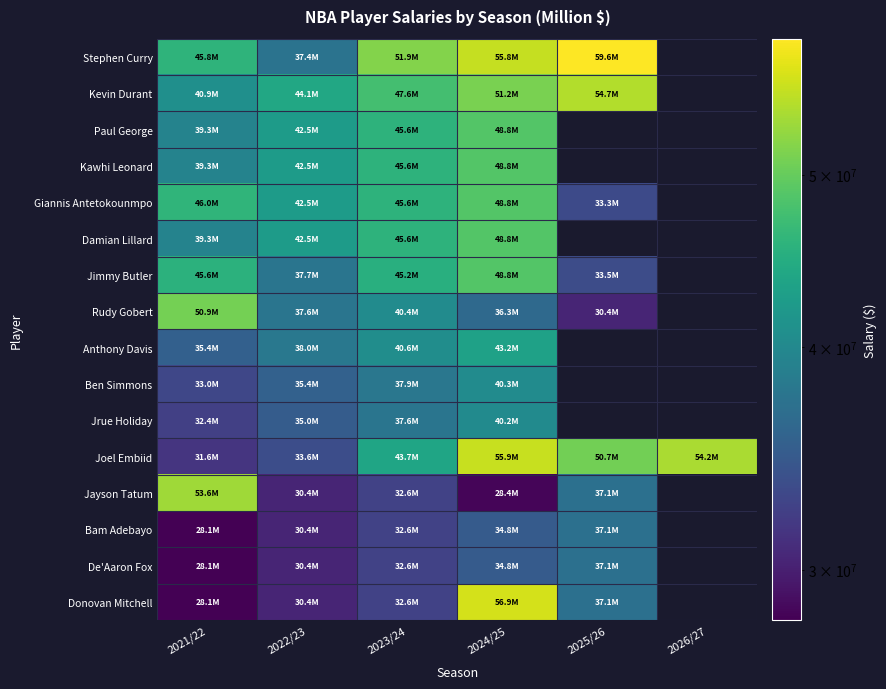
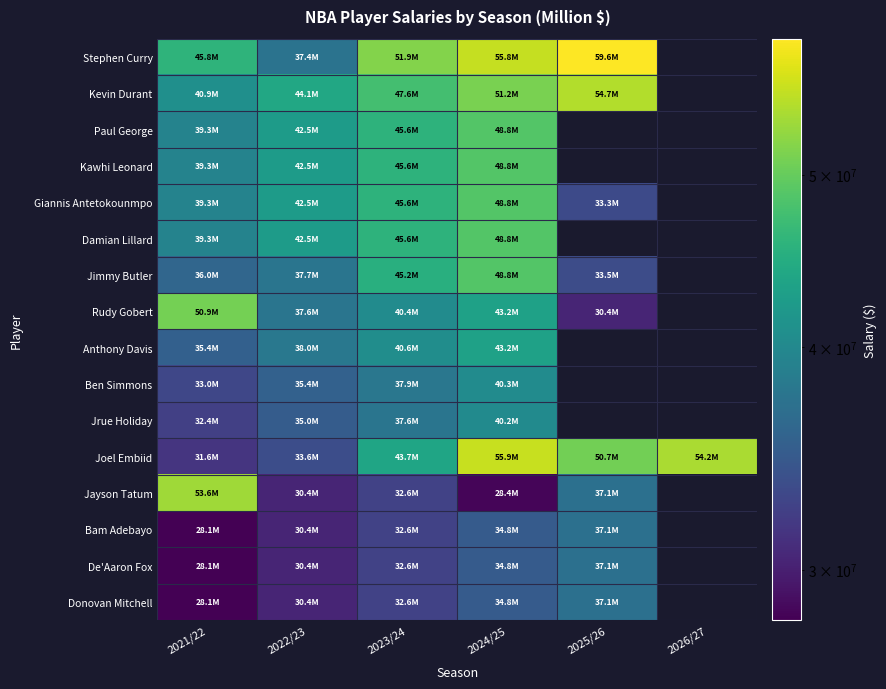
  {
    "Stephen Curry": {
      "2021/22": "45.8M",
      "2022/23": "37.4M",
      "2023/24": "51.9M",
      "2024/25": "55.8M",
      "2025/26": "59.6M"
    },
    "Kevin Durant": {
      "2021/22": "40.9M",
      "2022/23": "44.1M",
      "2023/24": "47.6M",
      "2024/25": "51.2M",
      "2025/26": "54.7M"
    },
    "Paul George": {
      "2021/22": "39.3M",
      "2022/23": "42.5M",
      "2023/24": "45.6M",
      "2024/25": "48.8M"
    },
    "Kawhi Leonard": {
      "2021/22": "39.3M",
      "2022/23": "42.5M",
      "2023/24": "45.6M",
      "2024/25": "48.8M"
    },
    "Giannis Antetokounmpo": {
-     "2021/22": "46.0M",
+     "2021/22": "39.3M",
      "2022/23": "42.5M",
      "2023/24": "45.6M",
      "2024/25": "48.8M",
      "2025/26": "33.3M"
    },
    "Damian Lillard": {
      "2021/22": "39.3M",
      "2022/23": "42.5M",
      "2023/24": "45.6M",
      "2024/25": "48.8M"
    },
    "Jimmy Butler": {
-     "2021/22": "45.6M",
+     "2021/22": "36.0M",
      "2022/23": "37.7M",
      "2023/24": "45.2M",
      "2024/25": "48.8M",
      "2025/26": "33.5M"
    },
    "Rudy Gobert": {
      "2021/22": "50.9M",
      "2022/23": "37.6M",
      "2023/24": "40.4M",
-     "2024/25": "36.3M",
+     "2024/25": "43.2M",
      "2025/26": "30.4M"
    },
    "Anthony Davis": {
      "2021/22": "35.4M",
      "2022/23": "38.0M",
      "2023/24": "40.6M",
      "2024/25": "43.2M"
    },
    "Ben Simmons": {
      "2021/22": "33.0M",
      "2022/23": "35.4M",
      "2023/24": "37.9M",
      "2024/25": "40.3M"
    },
    "Jrue Holiday": {
      "2021/22": "32.4M",
      "2022/23": "35.0M",
      "2023/24": "37.6M",
      "2024/25": "40.2M"
    },
    "Joel Embiid": {
      "2021/22": "31.6M",
      "2022/23": "33.6M",
      "2023/24": "43.7M",
      "2024/25": "55.9M",
      "2025/26": "50.7M",
      "2026/27": "54.2M"
    },
    "Jayson Tatum": {
      "2021/22": "53.6M",
      "2022/23": "30.4M",
      "2023/24": "32.6M",
      "2024/25": "28.4M",
      "2025/26": "37.1M"
    },
    "Bam Adebayo": {
      "2021/22": "28.1M",
      "2022/23": "30.4M",
      "2023/24": "32.6M",
      "2024/25": "34.8M",
      "2025/26": "37.1M"
    },
    "De'Aaron Fox": {
      "2021/22": "28.1M",
      "2022/23": "30.4M",
      "2023/24": "32.6M",
      "2024/25": "34.8M",
      "2025/26": "37.1M"
    },
    "Donovan Mitchell": {
      "2021/22": "28.1M",
      "2022/23": "30.4M",
      "2023/24": "32.6M",
-     "2024/25": "56.9M",
+     "2024/25": "34.8M",
      "2025/26": "37.1M"
    }
  }
